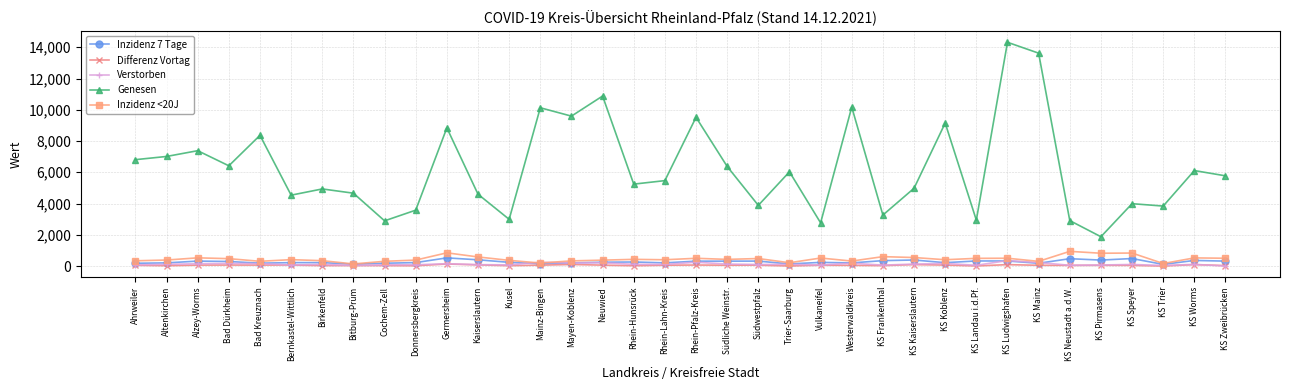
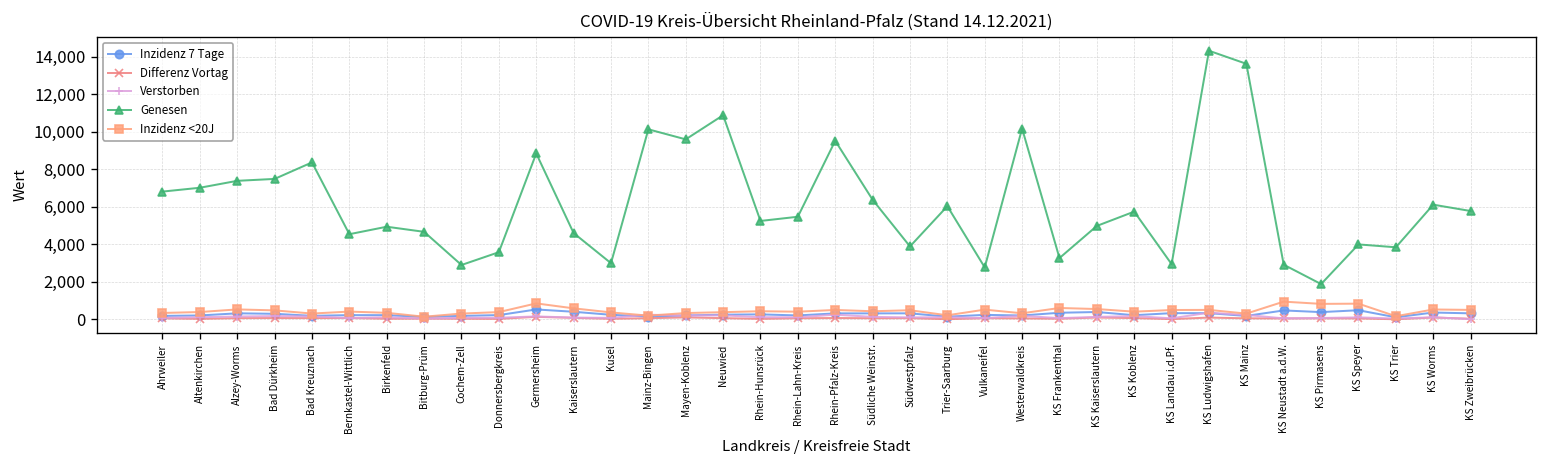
  {
    "Inzidenz 7 Tage": {
      "Alzey-Worms": "300",
      "Germersheim": "500",
      "Kaiserslautern": "400",
      "Südwestpfalz": "300",
      "Vulkaneifel": "200",
      "KS Frankenthal": "300",
      "KS Landau i.d.Pf.": "300",
      "KS Neustadt a.d.W.": "500",
      "KS Pirmasens": "400",
      "KS Speyer": "500",
      "KS Zweibrücken": "300"
    },
    "Genesen": {
      "Ahrweiler": "6,800",
      "Altenkirchen": "7,000",
      "Alzey-Worms": "7,400",
-     "Bad Dürkheim": "6,400",
+     "Bad Dürkheim": "7,500",
      "Bad Kreuznach": "8,400",
      "Bernkastel-Wittlich": "4,500",
      "Birkenfeld": "4,900",
      "Bitburg-Prüm": "4,700",
      "Cochem-Zell": "2,900",
      "Donnersbergkreis": "3,600",
      "Germersheim": "8,800",
      "Kaiserslautern": "4,600",
      "Kusel": "3,000",
      "Mainz-Bingen": "10,100",
      "Mayen-Koblenz": "9,600",
      "Neuwied": "10,900",
      "Rhein-Hunsrück": "5,200",
      "Rhein-Lahn-Kreis": "5,500",
      "Rhein-Pfalz-Kreis": "9,500",
      "Südliche Weinstr.": "6,400",
      "Südwestpfalz": "3,900",
      "Trier-Saarburg": "6,000",
      "Vulkaneifel": "2,800",
      "Westerwaldkreis": "10,200",
      "KS Frankenthal": "3,300",
      "KS Kaiserslautern": "5,000",
-     "KS Koblenz": "9,200",
+     "KS Koblenz": "5,700",
      "KS Landau i.d.Pf.": "2,900",
      "KS Ludwigshafen": "14,300",
      "KS Mainz": "13,600",
      "KS Neustadt a.d.W.": "2,900",
      "KS Pirmasens": "1,900",
      "KS Speyer": "4,000",
      "KS Trier": "3,800",
      "KS Worms": "6,100",
      "KS Zweibrücken": "5,800"
    }
  }
